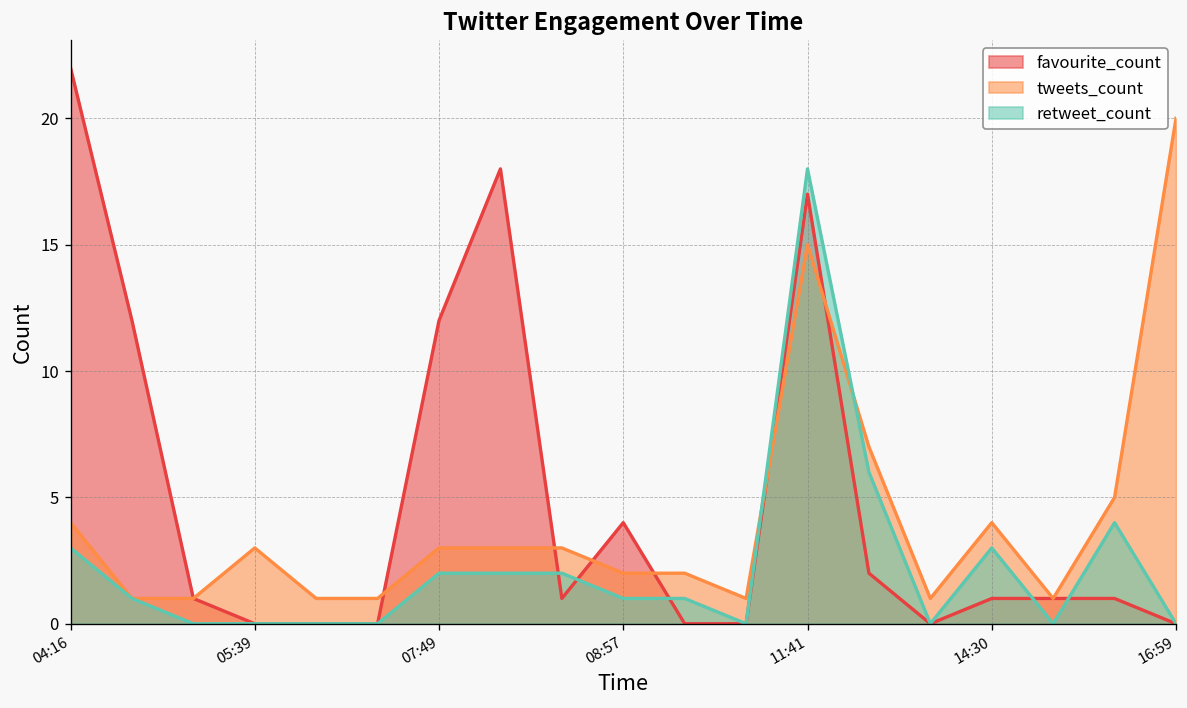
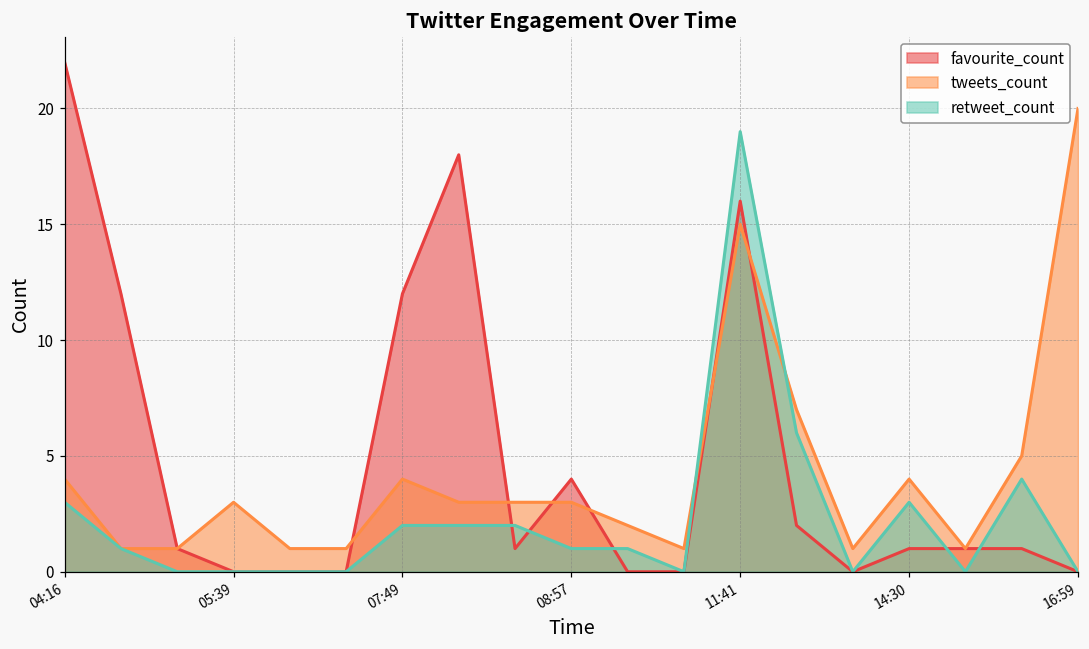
  {
    "favourite_count": {
      "04:16": 22,
      "07:49": 12,
      "08:57": 4,
-     "11:41": 17,
+     "11:41": 16,
      "14:30": 1
    },
    "tweets_count": {
      "04:16": 4,
      "05:39": 3,
-     "07:49": 3,
-     "08:57": 2,
+     "07:49": 4,
+     "08:57": 3,
      "11:41": 15,
      "14:30": 4,
      "16:59": 20
    },
    "retweet_count": {
      "04:16": 3,
      "07:49": 2,
      "08:57": 1,
-     "11:41": 18,
+     "11:41": 19,
      "14:30": 3
    }
  }
